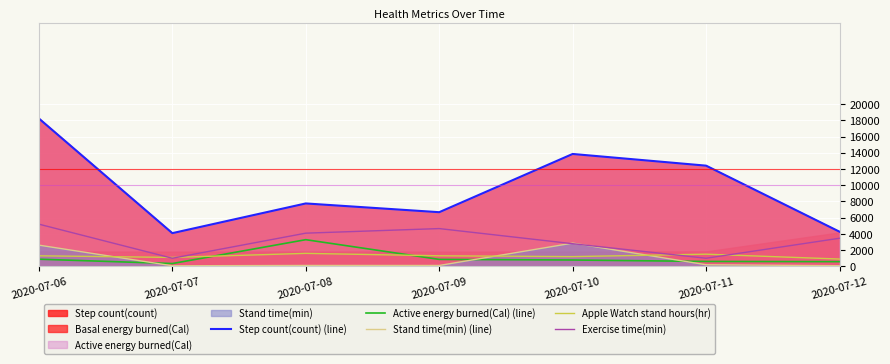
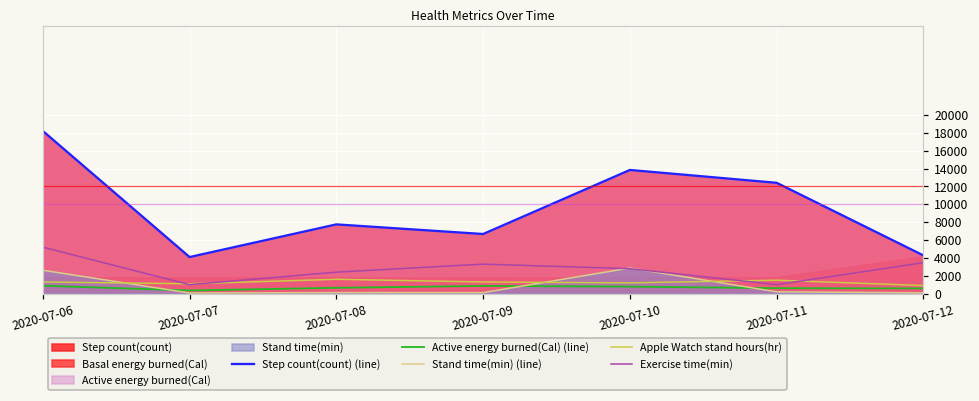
  {
    "Active energy burned(Cal)": {
      "2020-07-06": 18000,
      "2020-07-07": 4000,
      "2020-07-08": 8000,
      "2020-07-09": 7000,
      "2020-07-10": 14000,
      "2020-07-11": 12000
    },
    "Active energy burned(Cal) (line)": {
      "2020-07-06": 1000,
-     "2020-07-08": 3000,
+     "2020-07-08": 1000,
      "2020-07-09": 1000,
      "2020-07-10": 1000,
      "2020-07-11": 1000,
      "2020-07-12": 1000
    },
    "Basal energy burned(Cal)": {
      "2020-07-06": 2000,
      "2020-07-07": 2000,
      "2020-07-09": 2000,
      "2020-07-10": 2000,
      "2020-07-11": 2000
    },
    "Stand time(min)": {
      "2020-07-06": 3000,
      "2020-07-08": 0,
      "2020-07-09": 0,
      "2020-07-11": 0,
      "2020-07-12": 0
    },
    "Apple Watch stand hours(hr)": {
      "2020-07-06": 1000,
      "2020-07-09": 1000,
      "2020-07-10": 1000,
      "2020-07-11": 2000,
      "2020-07-12": 1000
    },
    "Exercise time(min)": {
      "2020-07-06": 5000,
-     "2020-07-08": 4000,
-     "2020-07-09": 5000,
+     "2020-07-08": 2000,
+     "2020-07-09": 3000,
      "2020-07-11": 1000,
      "2020-07-12": 3000
    }
  }
